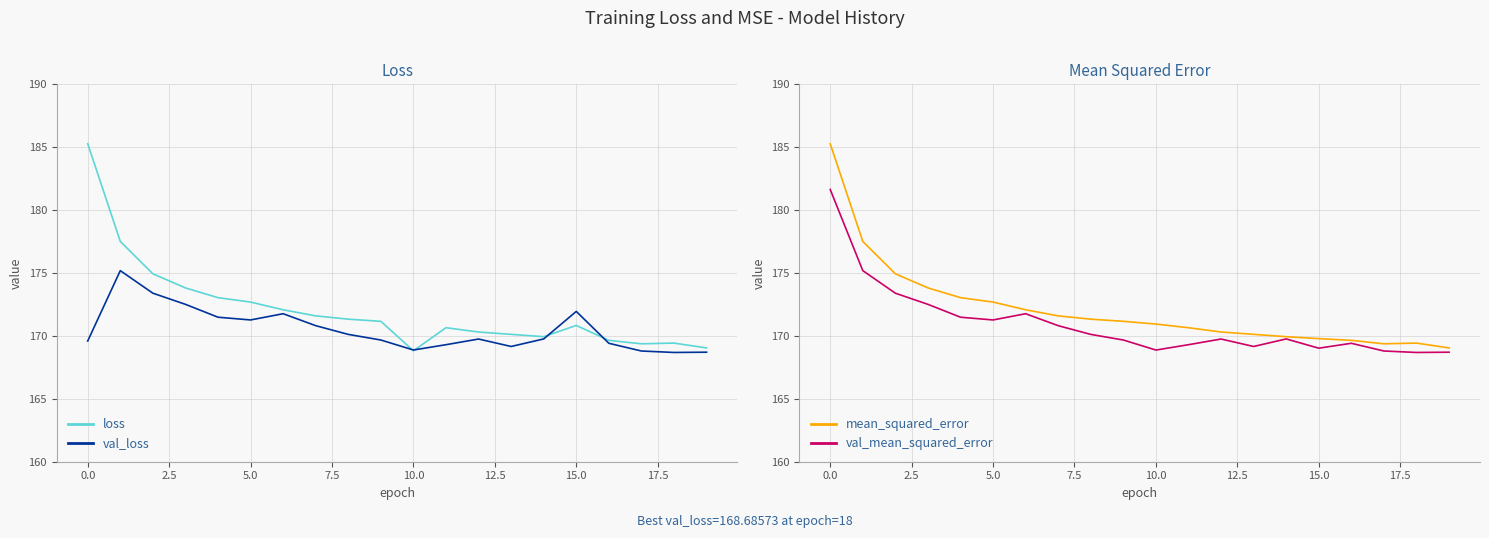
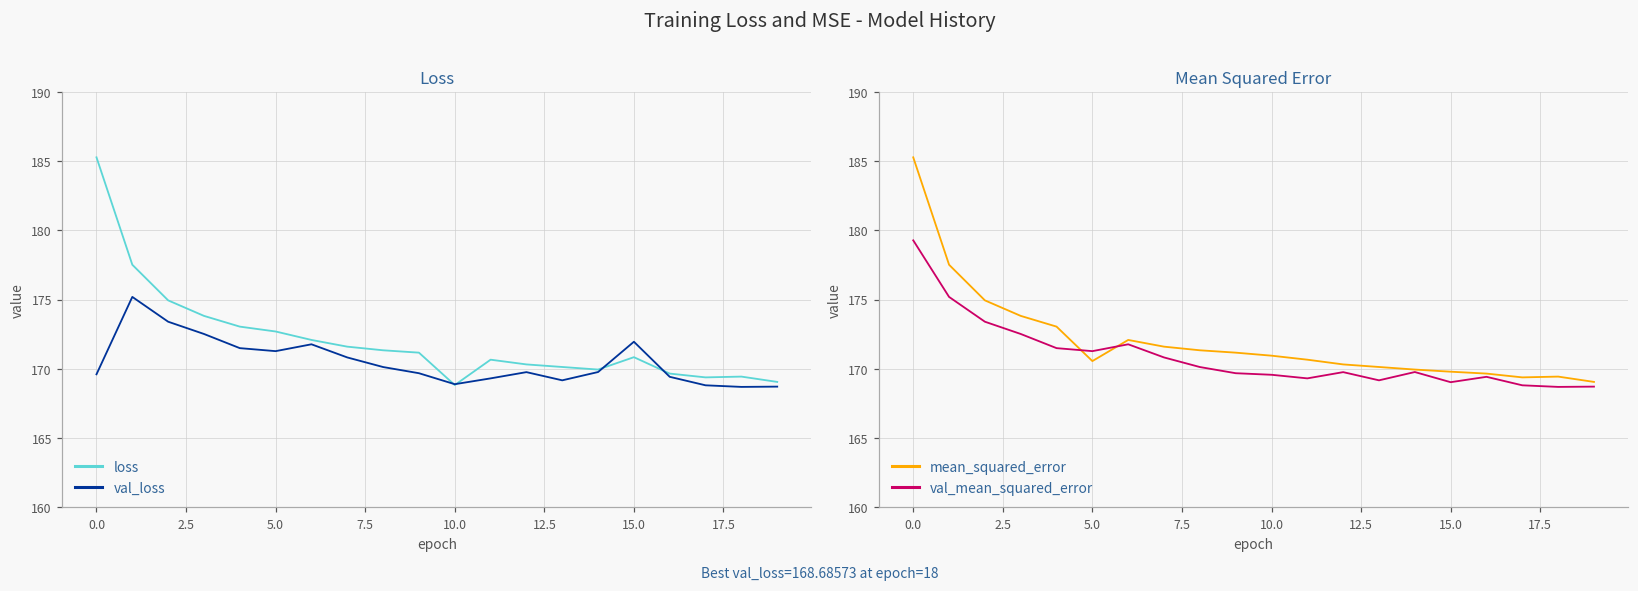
  {
    "Loss": {
      "loss": {
        "0.0": 185.3,
        "5.0": 172.7,
        "15.0": 170.8
      },
      "val_loss": {
        "0.0": 169.6,
        "5.0": 171.3,
        "15.0": 171.9
      }
    },
    "Mean Squared Error": {
      "mean_squared_error": {
        "0.0": 185.3,
-       "5.0": 172.7,
+       "5.0": 170.6,
        "10.0": 170.9,
        "15.0": 169.8
      },
      "val_mean_squared_error": {
-       "0.0": 181.6,
+       "0.0": 179.3,
        "5.0": 171.3,
-       "10.0": 168.9,
+       "10.0": 169.6,
        "15.0": 169.0
      }
    }
  }
